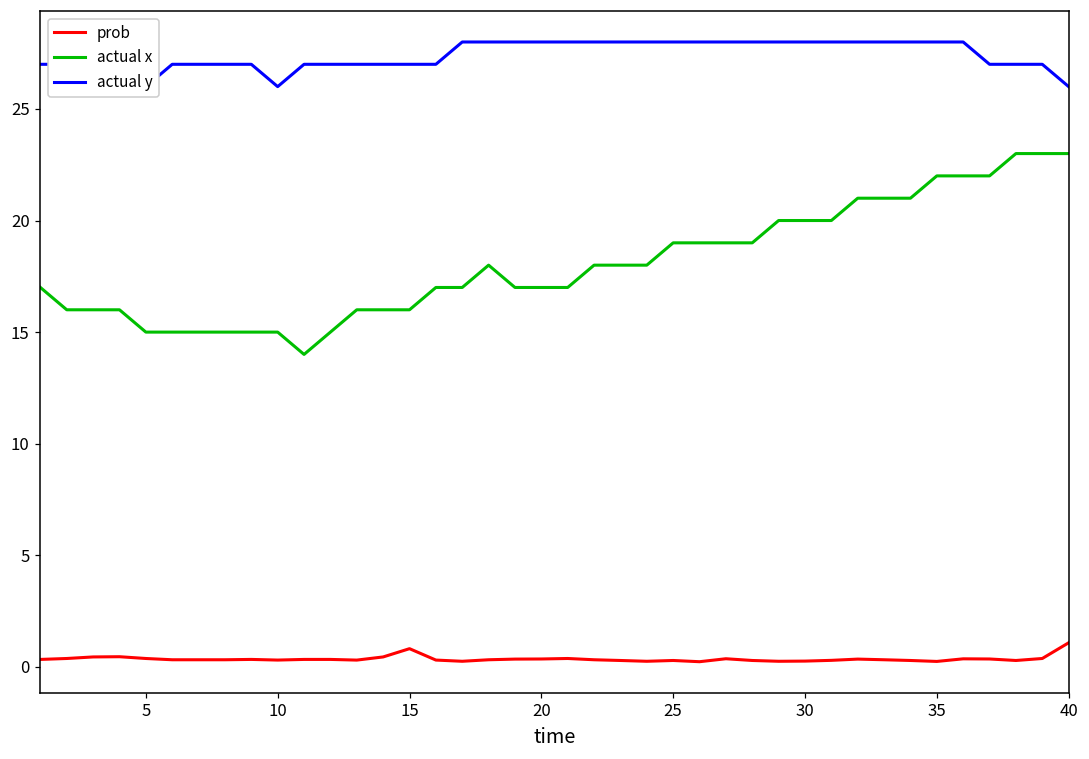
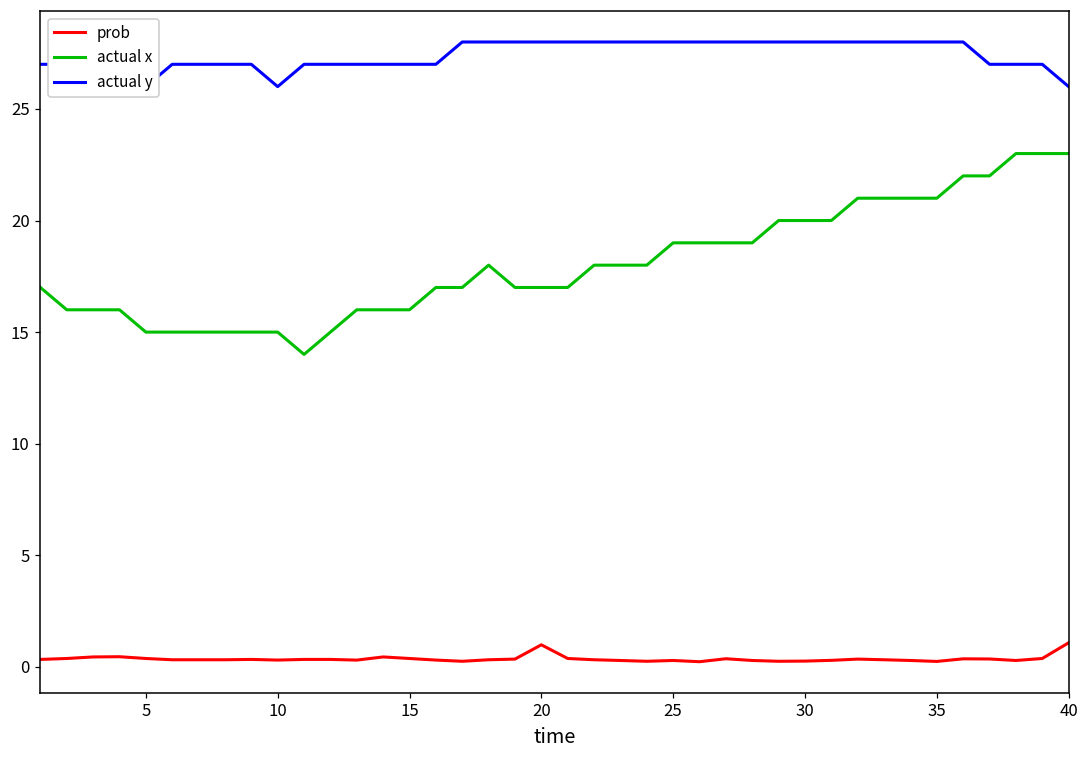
  {
    "prob": {
      "5": 0.4,
      "10": 0.3,
-     "15": 0.8,
-     "20": 0.4,
+     "15": 0.4,
+     "20": 1.0,
      "25": 0.3,
      "30": 0.3,
      "35": 0.2,
      "40": 1.1
    },
    "actual x": {
      "5": 15,
      "10": 15,
      "15": 16,
      "20": 17,
      "25": 19,
      "30": 20,
-     "35": 22,
+     "35": 21,
      "40": 23
    },
    "actual y": {
      "10": 26.0,
      "15": 27.0,
      "20": 28.0,
      "25": 28.0,
      "30": 28.0,
      "35": 28.0,
      "40": 26.0
    }
  }
